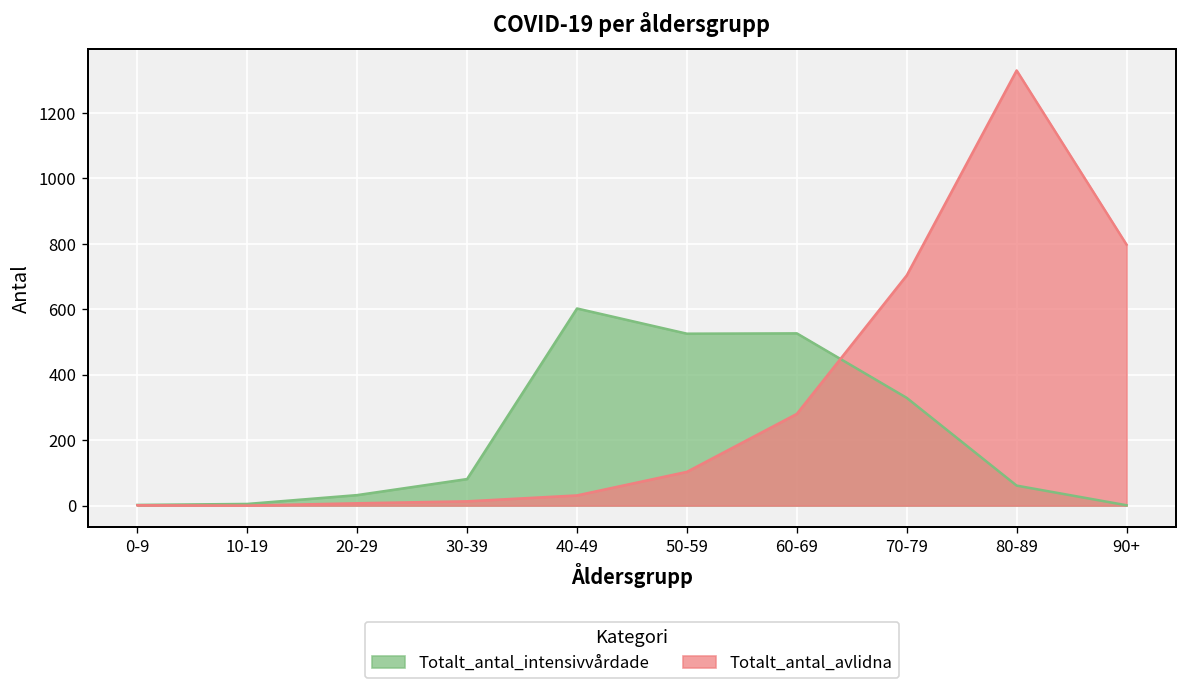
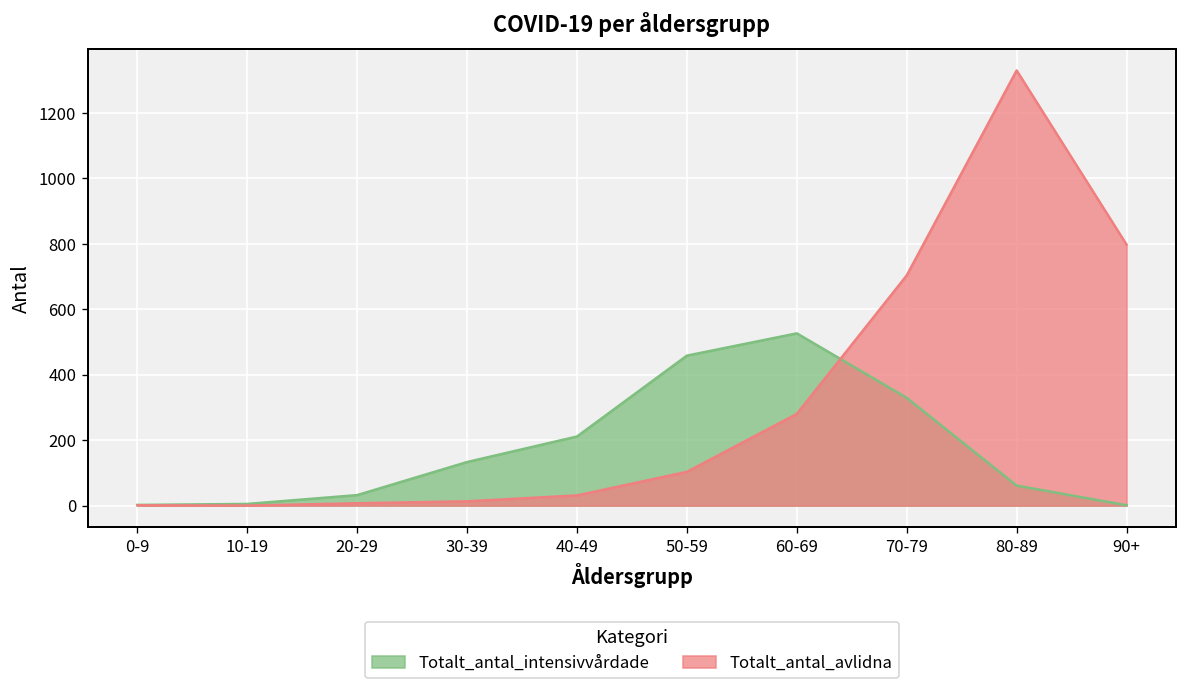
  {
    "Totalt_antal_intensivvårdade": {
      "20-29": 30,
-     "30-39": 80,
-     "40-49": 600,
-     "50-59": 530,
+     "30-39": 130,
+     "40-49": 210,
+     "50-59": 460,
      "60-69": 530,
      "70-79": 330,
      "80-89": 60,
      "90+": 0
    },
    "Totalt_antal_avlidna": {
      "20-29": 10,
      "30-39": 10,
      "40-49": 30,
      "50-59": 100,
      "60-69": 280,
      "70-79": 700,
      "80-89": 1330,
      "90+": 800
    }
  }
